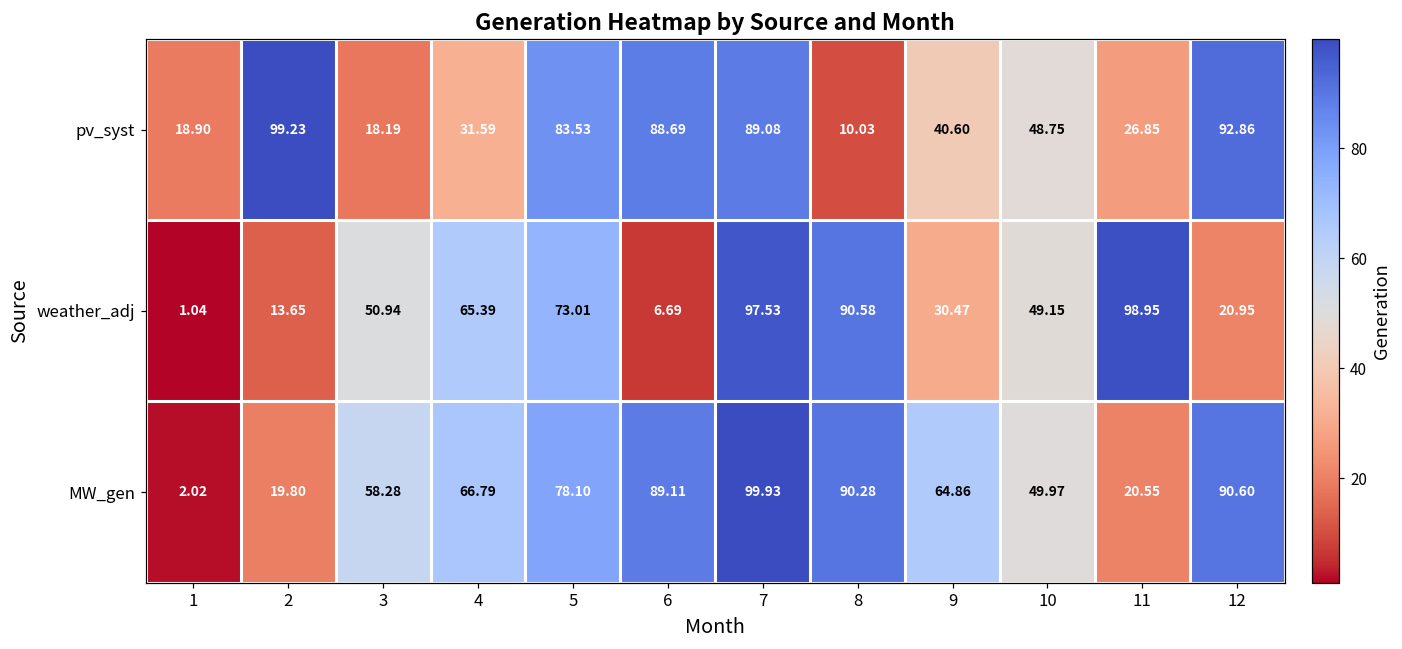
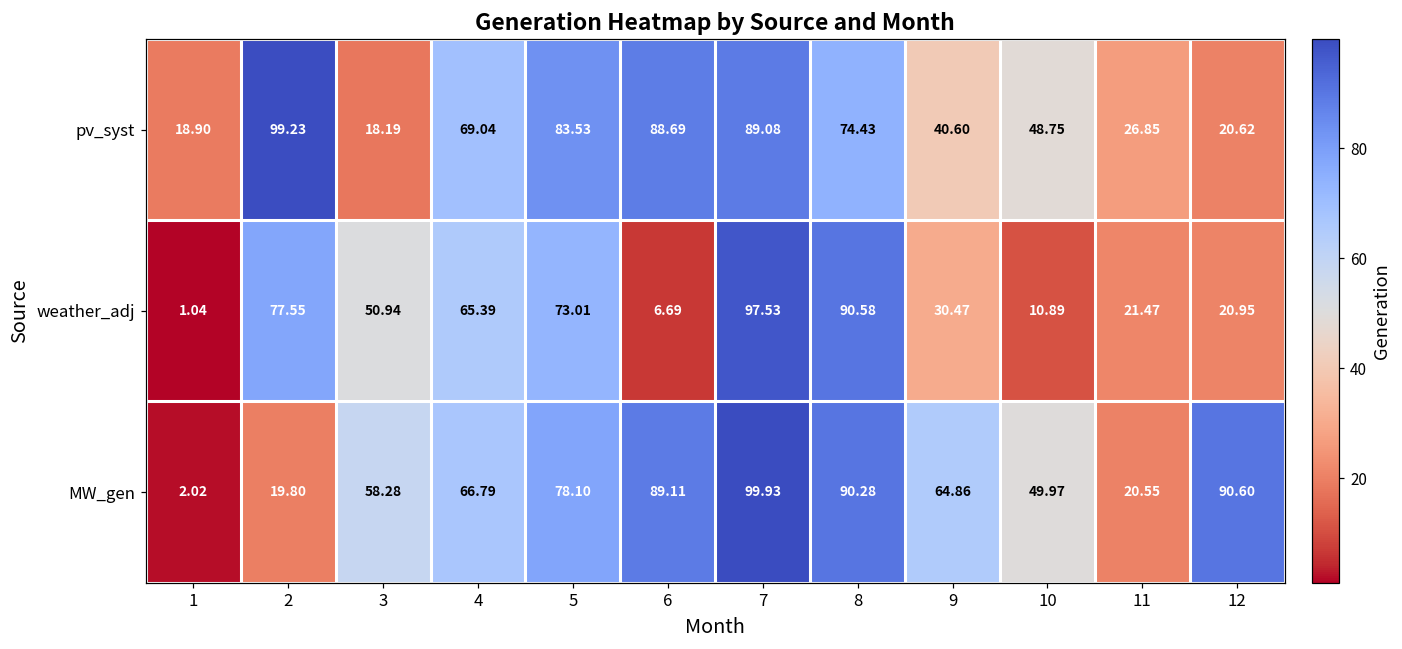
  {
    "pv_syst": {
      "1": 18.90,
      "2": 99.23,
      "3": 18.19,
-     "4": 31.59,
+     "4": 69.04,
      "5": 83.53,
      "6": 88.69,
      "7": 89.08,
-     "8": 10.03,
+     "8": 74.43,
      "9": 40.60,
      "10": 48.75,
      "11": 26.85,
-     "12": 92.86
+     "12": 20.62
    },
    "weather_adj": {
      "1": 1.04,
-     "2": 13.65,
+     "2": 77.55,
      "3": 50.94,
      "4": 65.39,
      "5": 73.01,
      "6": 6.69,
      "7": 97.53,
      "8": 90.58,
      "9": 30.47,
-     "10": 49.15,
-     "11": 98.95,
+     "10": 10.89,
+     "11": 21.47,
      "12": 20.95
    },
    "MW_gen": {
      "1": 2.02,
      "2": 19.80,
      "3": 58.28,
      "4": 66.79,
      "5": 78.10,
      "6": 89.11,
      "7": 99.93,
      "8": 90.28,
      "9": 64.86,
      "10": 49.97,
      "11": 20.55,
      "12": 90.60
    }
  }
